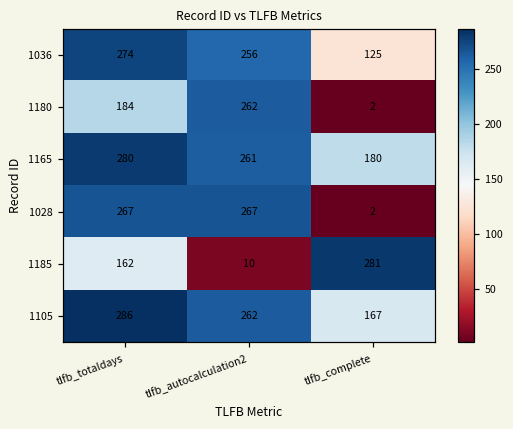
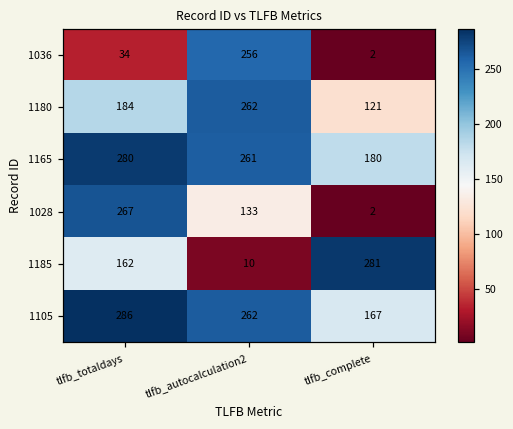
  {
    "1036": {
-     "tlfb_totaldays": 274,
+     "tlfb_totaldays": 34,
      "tlfb_autocalculation2": 256,
-     "tlfb_complete": 125
+     "tlfb_complete": 2
    },
    "1180": {
      "tlfb_totaldays": 184,
      "tlfb_autocalculation2": 262,
-     "tlfb_complete": 2
+     "tlfb_complete": 121
    },
    "1165": {
      "tlfb_totaldays": 280,
      "tlfb_autocalculation2": 261,
      "tlfb_complete": 180
    },
    "1028": {
      "tlfb_totaldays": 267,
-     "tlfb_autocalculation2": 267,
+     "tlfb_autocalculation2": 133,
      "tlfb_complete": 2
    },
    "1185": {
      "tlfb_totaldays": 162,
      "tlfb_autocalculation2": 10,
      "tlfb_complete": 281
    },
    "1105": {
      "tlfb_totaldays": 286,
      "tlfb_autocalculation2": 262,
      "tlfb_complete": 167
    }
  }
